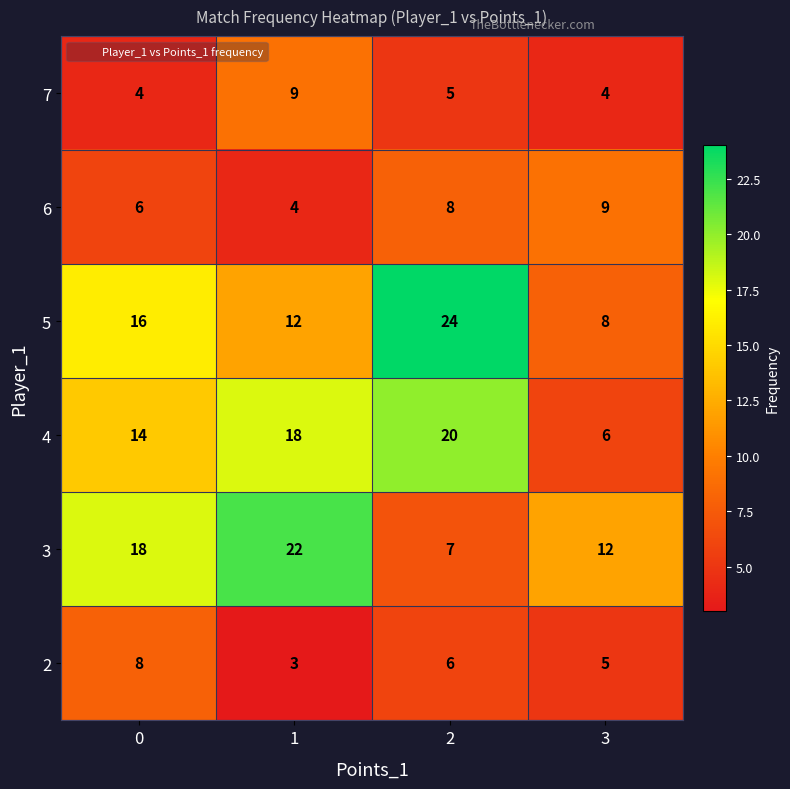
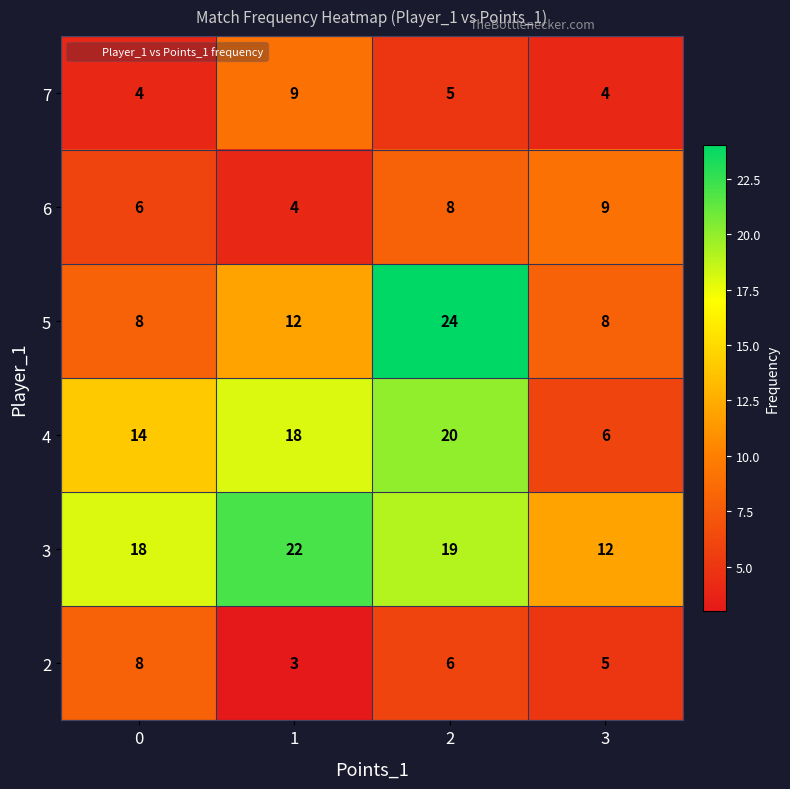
  {
    "7": {
      "0": 4,
      "1": 9,
      "2": 5,
      "3": 4
    },
    "6": {
      "0": 6,
      "1": 4,
      "2": 8,
      "3": 9
    },
    "5": {
-     "0": 16,
+     "0": 8,
      "1": 12,
      "2": 24,
      "3": 8
    },
    "4": {
      "0": 14,
      "1": 18,
      "2": 20,
      "3": 6
    },
    "3": {
      "0": 18,
      "1": 22,
-     "2": 7,
+     "2": 19,
      "3": 12
    },
    "2": {
      "0": 8,
      "1": 3,
      "2": 6,
      "3": 5
    }
  }
